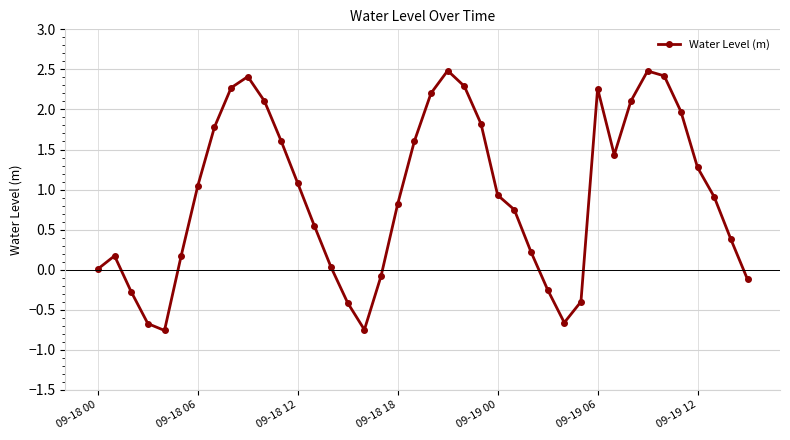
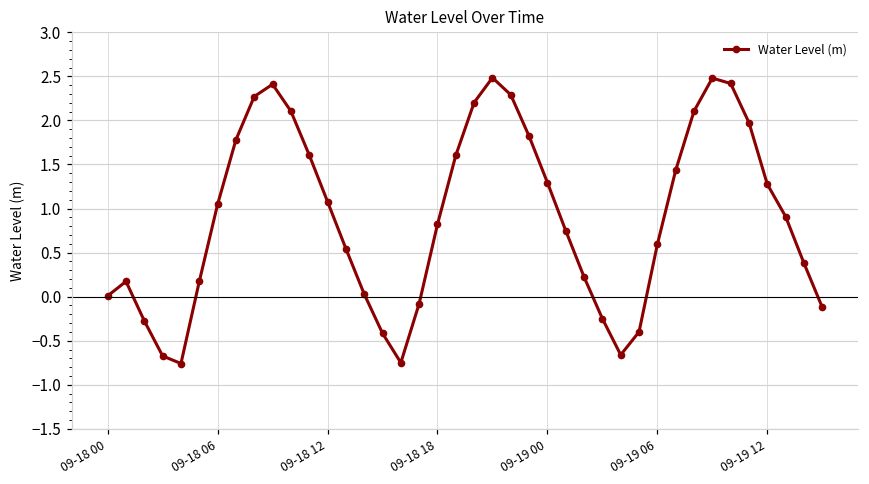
  {
    "09-18 00": 0.0,
    "09-18 06": 1.0,
    "09-18 12": 1.1,
    "09-18 18": 0.8,
-   "09-19 00": 0.9,
-   "09-19 06": 2.3,
+   "09-19 00": 1.3,
+   "09-19 06": 0.6,
    "09-19 12": 1.3
  }
